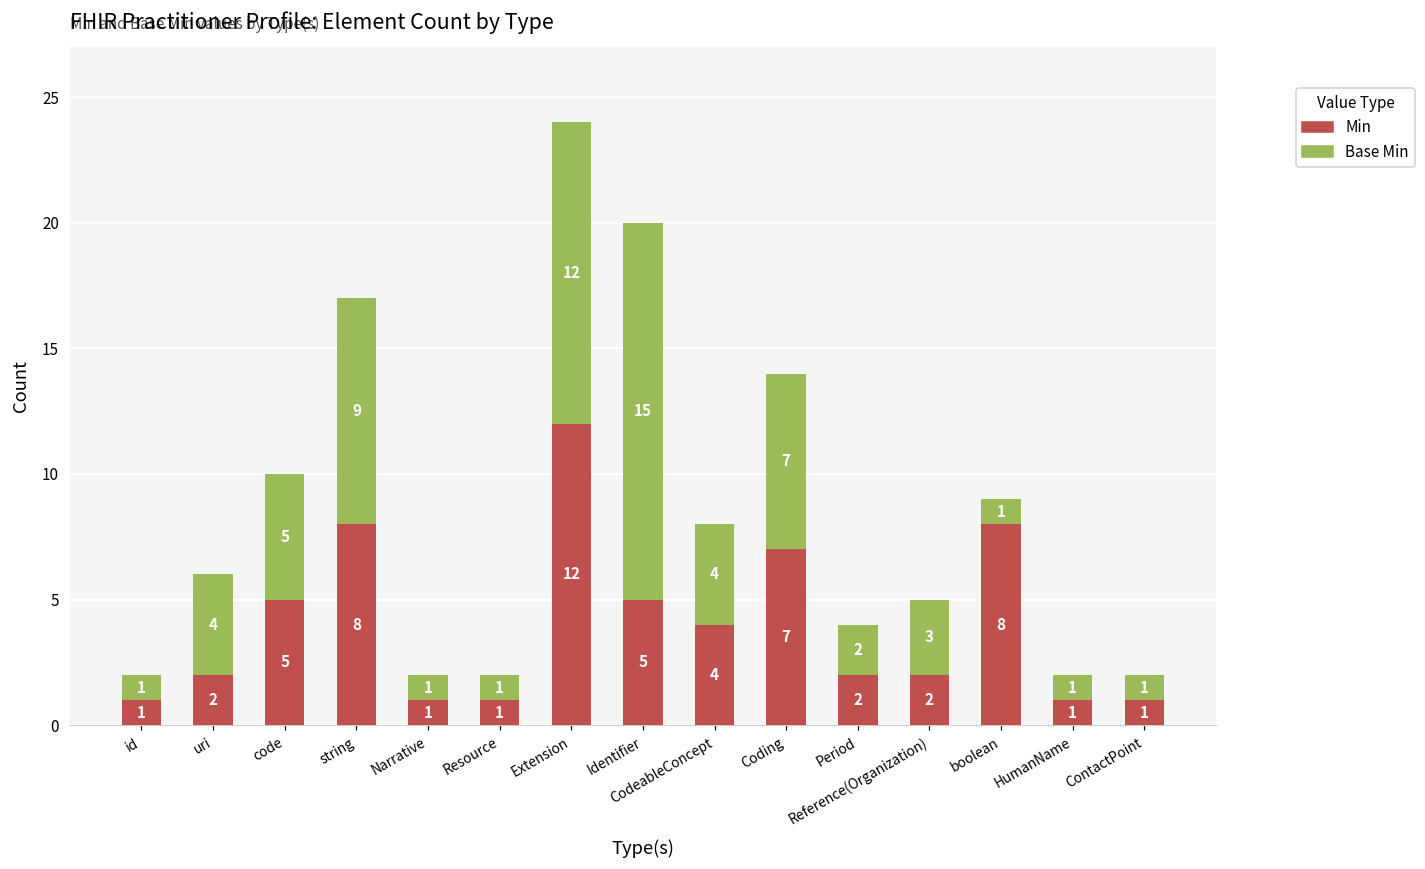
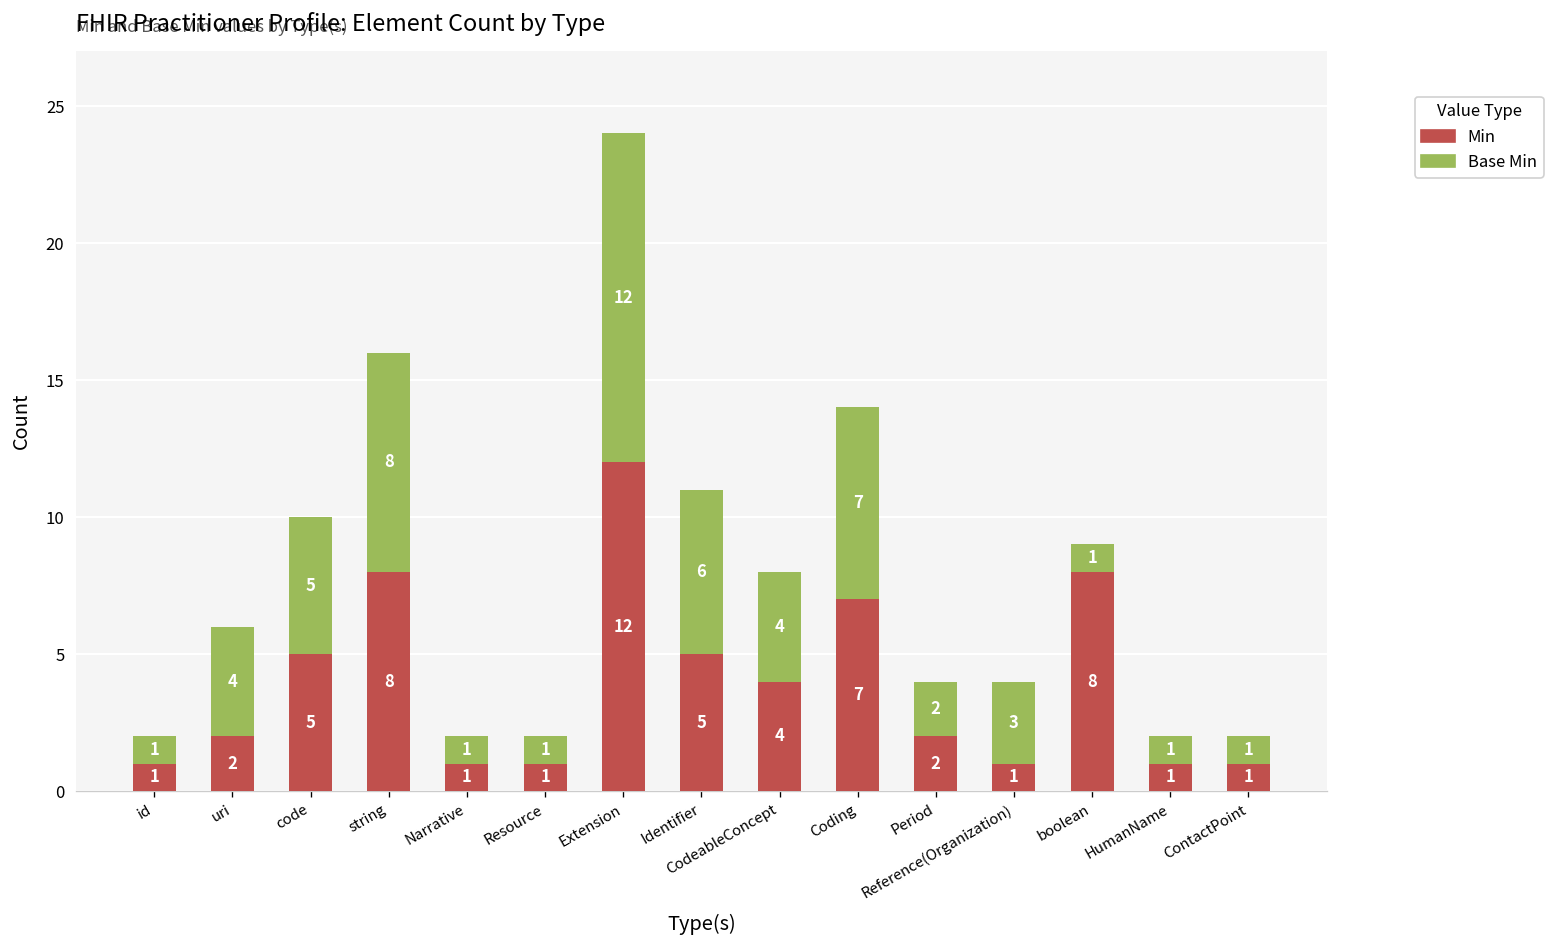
  {
    "Min": {
      "id": 1,
      "uri": 2,
      "code": 5,
      "string": 8,
      "Narrative": 1,
      "Resource": 1,
      "Extension": 12,
      "Identifier": 5,
      "CodeableConcept": 4,
      "Coding": 7,
      "Period": 2,
-     "Reference(Organization)": 2,
+     "Reference(Organization)": 1,
      "boolean": 8,
      "HumanName": 1,
      "ContactPoint": 1
    },
    "Base Min": {
      "id": 1,
      "uri": 4,
      "code": 5,
-     "string": 9,
+     "string": 8,
      "Narrative": 1,
      "Resource": 1,
      "Extension": 12,
-     "Identifier": 15,
+     "Identifier": 6,
      "CodeableConcept": 4,
      "Coding": 7,
      "Period": 2,
      "Reference(Organization)": 3,
      "boolean": 1,
      "HumanName": 1,
      "ContactPoint": 1
    }
  }
